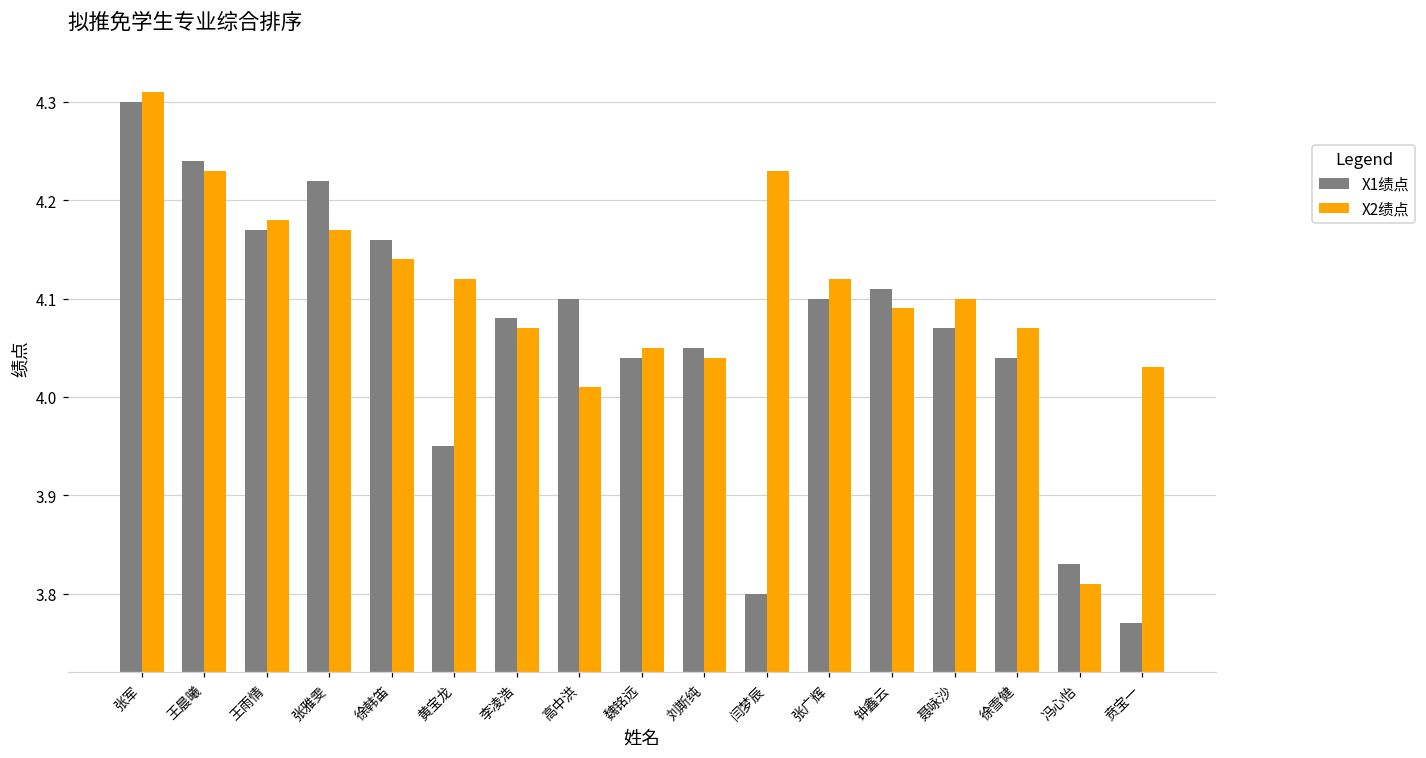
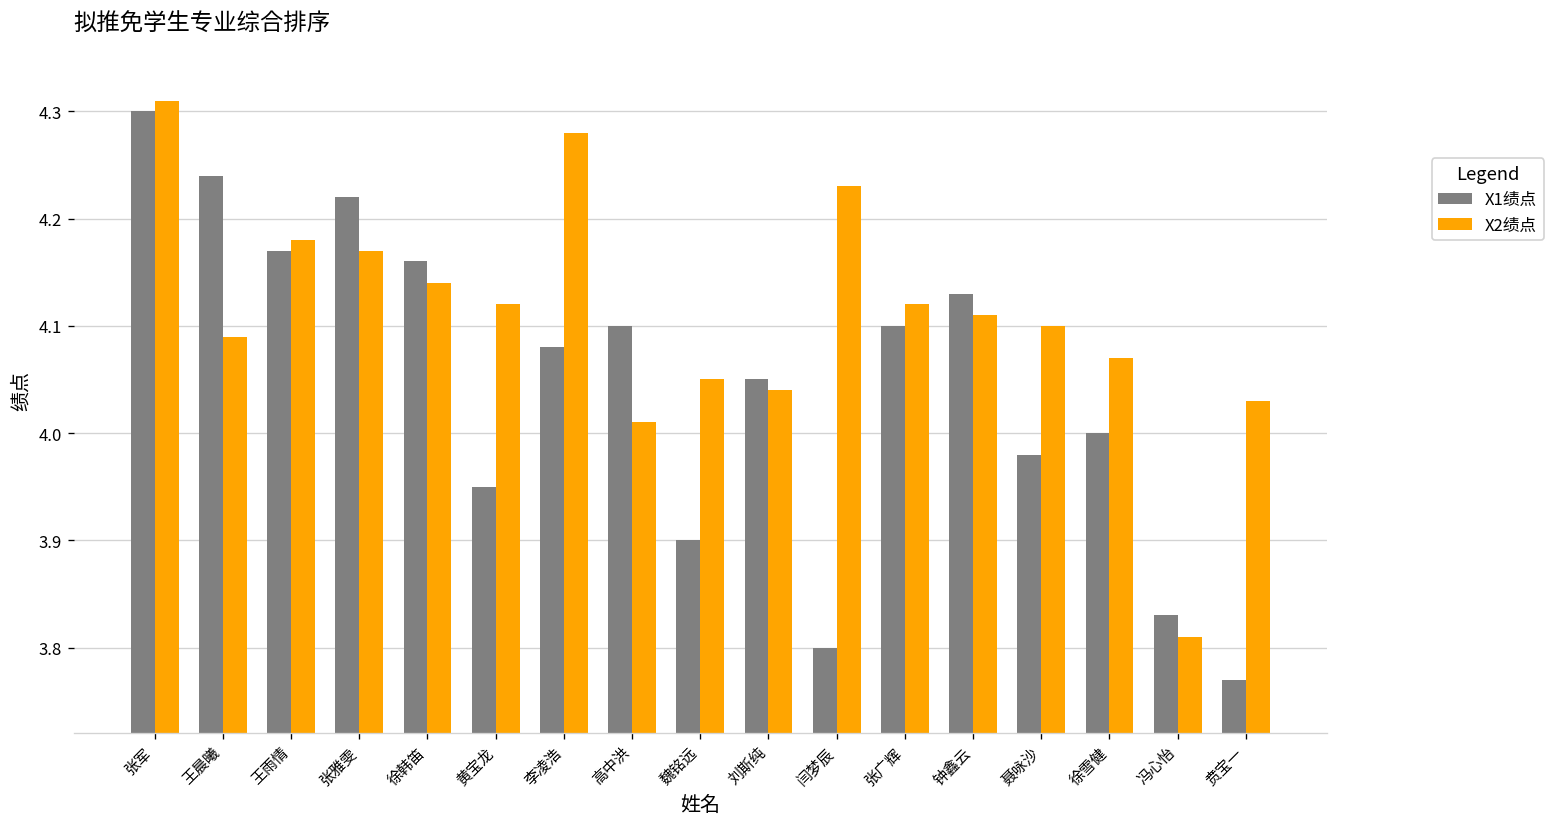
  {
    "X1绩点": {
      "张军": 4.30,
      "王晨曦": 4.24,
      "王雨情": 4.17,
      "张雅雯": 4.22,
      "徐韩笛": 4.16,
      "黄宝龙": 3.95,
      "李凌浩": 4.08,
      "高中洪": 4.10,
-     "魏铭远": 4.04,
+     "魏铭远": 3.90,
      "刘斯纯": 4.05,
      "闫梦辰": 3.80,
      "张广辉": 4.10,
-     "钟鑫云": 4.11,
-     "聂咏沙": 4.07,
-     "徐雪健": 4.04,
+     "钟鑫云": 4.13,
+     "聂咏沙": 3.98,
+     "徐雪健": 4.00,
      "冯心怡": 3.83,
      "贲宝一": 3.77
    },
    "X2绩点": {
      "张军": 4.31,
-     "王晨曦": 4.23,
+     "王晨曦": 4.09,
      "王雨情": 4.18,
      "张雅雯": 4.17,
      "徐韩笛": 4.14,
      "黄宝龙": 4.12,
-     "李凌浩": 4.07,
+     "李凌浩": 4.28,
      "高中洪": 4.01,
      "魏铭远": 4.05,
      "刘斯纯": 4.04,
      "闫梦辰": 4.23,
      "张广辉": 4.12,
-     "钟鑫云": 4.09,
+     "钟鑫云": 4.11,
      "聂咏沙": 4.10,
      "徐雪健": 4.07,
      "冯心怡": 3.81,
      "贲宝一": 4.03
    }
  }
